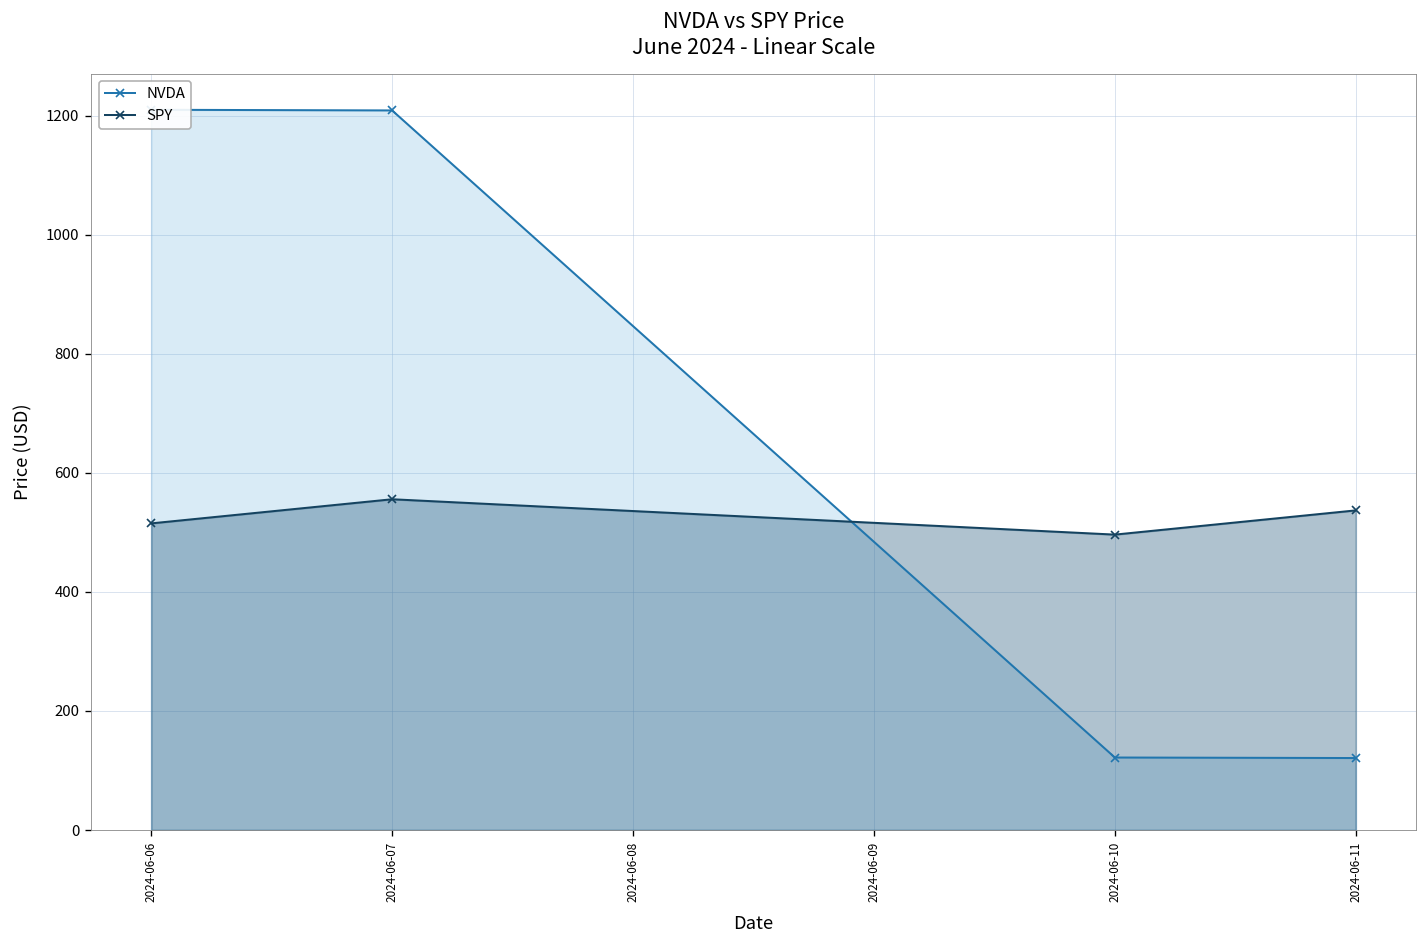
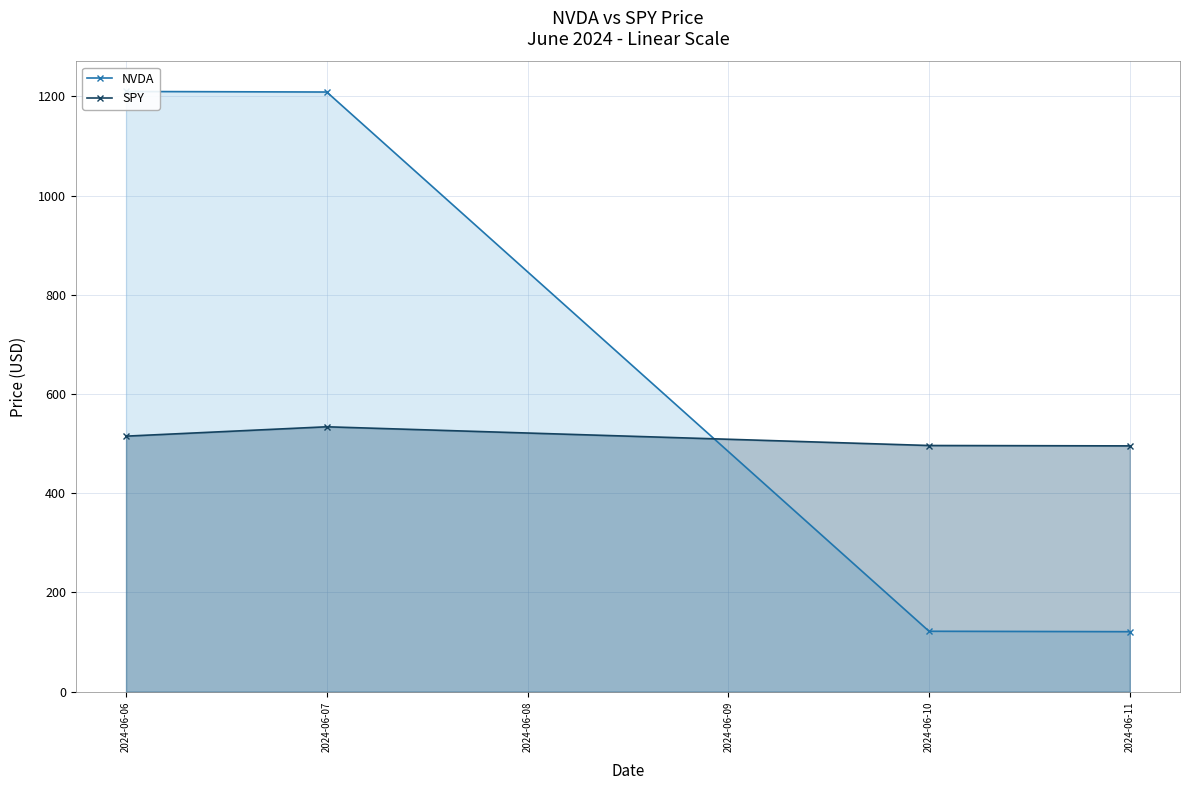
  {
    "NVDA": {
      "2024-06-07": 1210,
      "2024-06-10": 120,
      "2024-06-11": 120
    },
    "SPY": {
      "2024-06-06": 520,
-     "2024-06-07": 560,
+     "2024-06-07": 530,
      "2024-06-10": 500,
-     "2024-06-11": 540
+     "2024-06-11": 500
    }
  }
